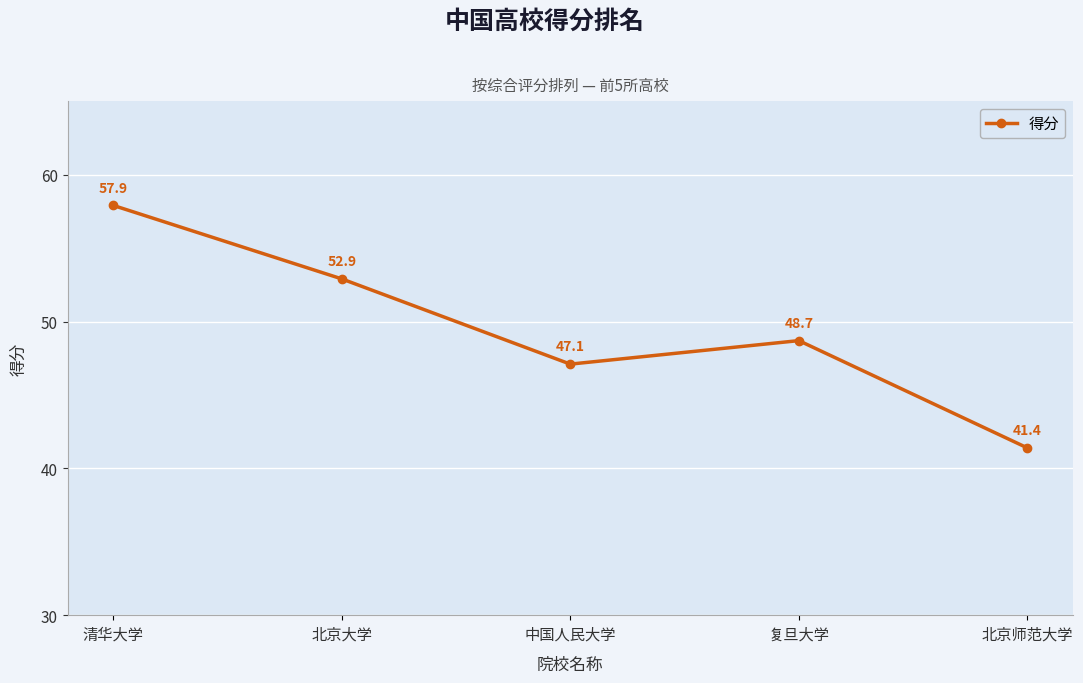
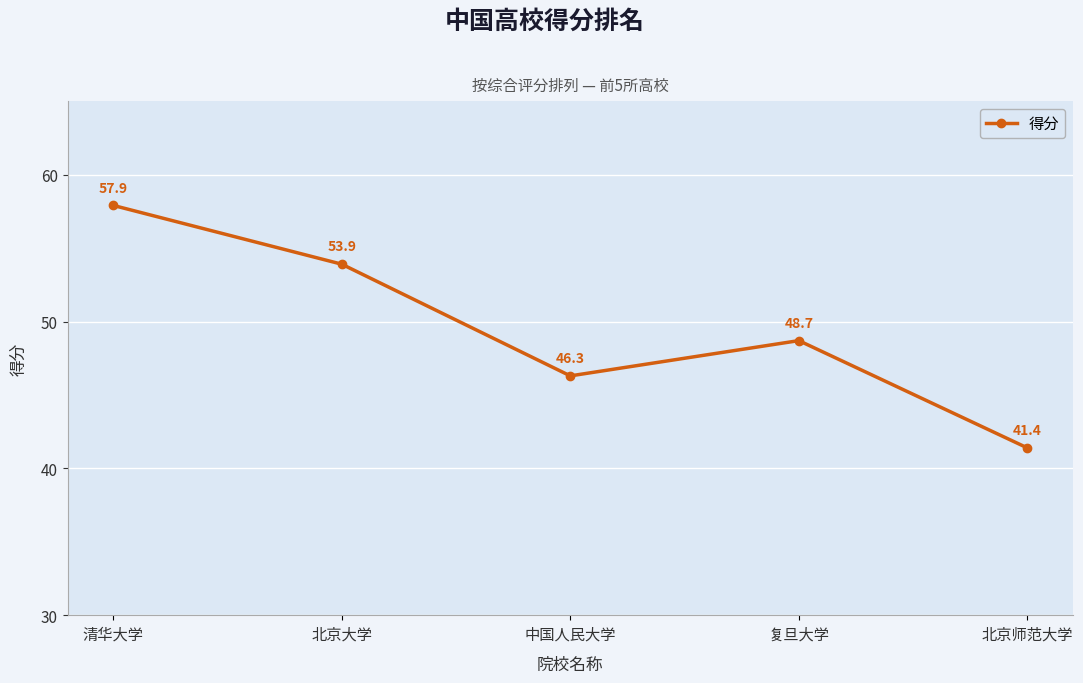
  {
    "清华大学": 57.9,
-   "北京大学": 52.9,
-   "中国人民大学": 47.1,
+   "北京大学": 53.9,
+   "中国人民大学": 46.3,
    "复旦大学": 48.7,
    "北京师范大学": 41.4
  }
